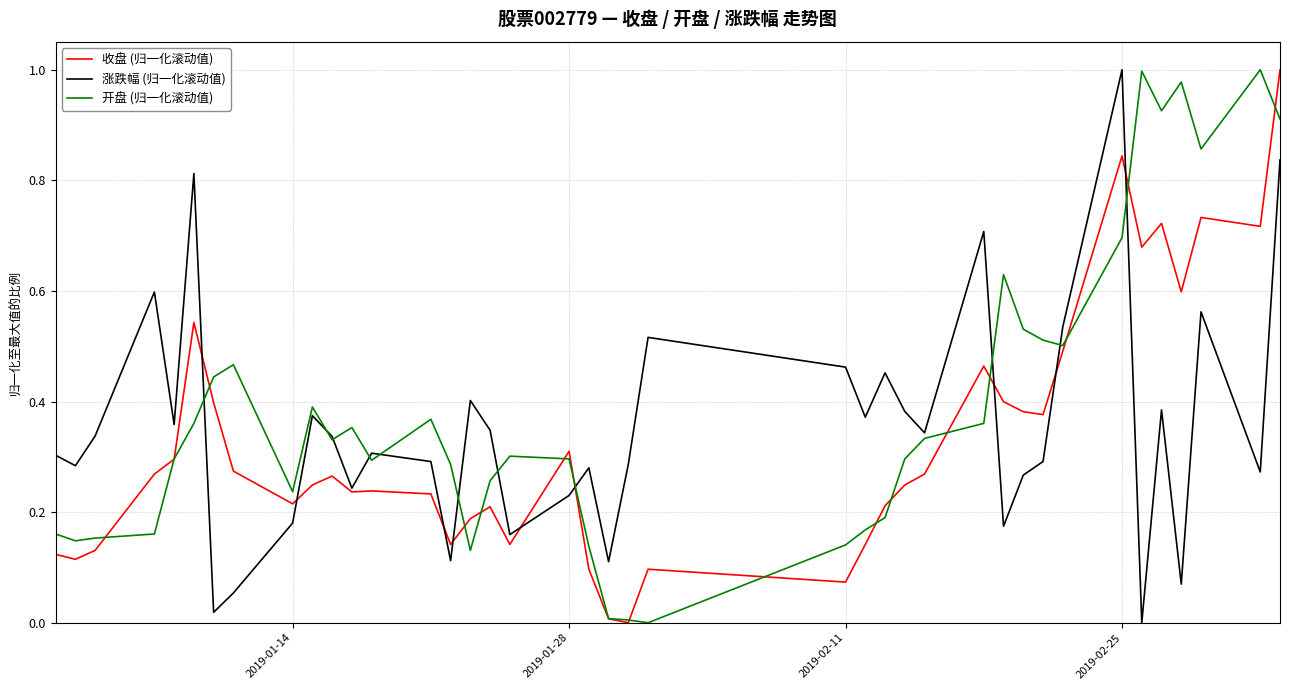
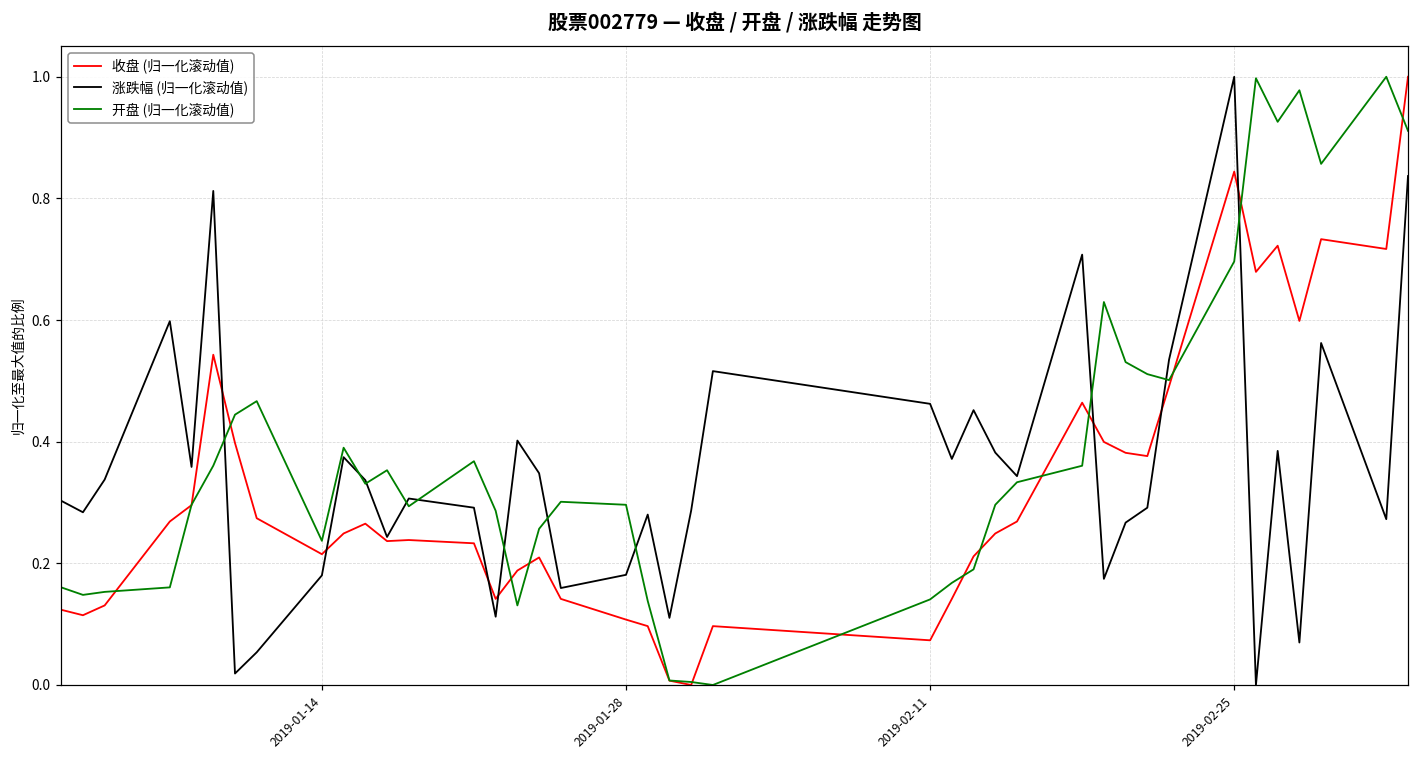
  {
    "收盘 (归一化滚动值)": {
      "2019-01-14": 0.22,
-     "2019-01-28": 0.31,
+     "2019-01-28": 0.11,
      "2019-02-11": 0.07,
      "2019-02-25": 0.84
    },
    "涨跌幅 (归一化滚动值)": {
      "2019-01-14": 0.18,
-     "2019-01-28": 0.23,
+     "2019-01-28": 0.18,
      "2019-02-11": 0.46,
      "2019-02-25": 1.00
    },
    "开盘 (归一化滚动值)": {
      "2019-01-14": 0.24,
      "2019-01-28": 0.30,
      "2019-02-11": 0.14,
      "2019-02-25": 0.70
    }
  }
